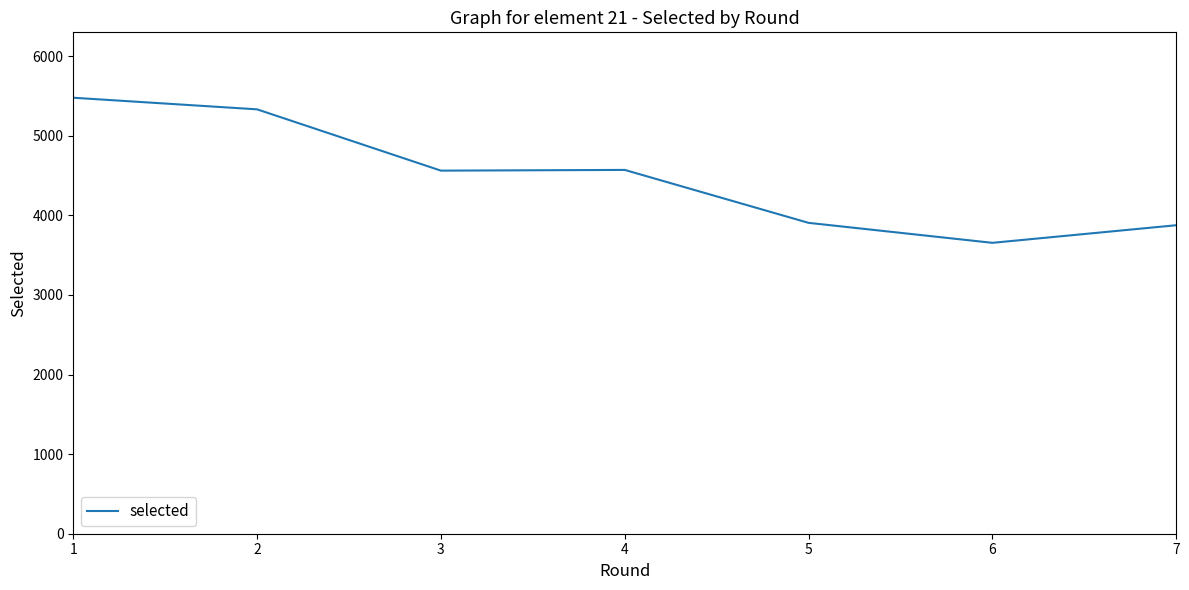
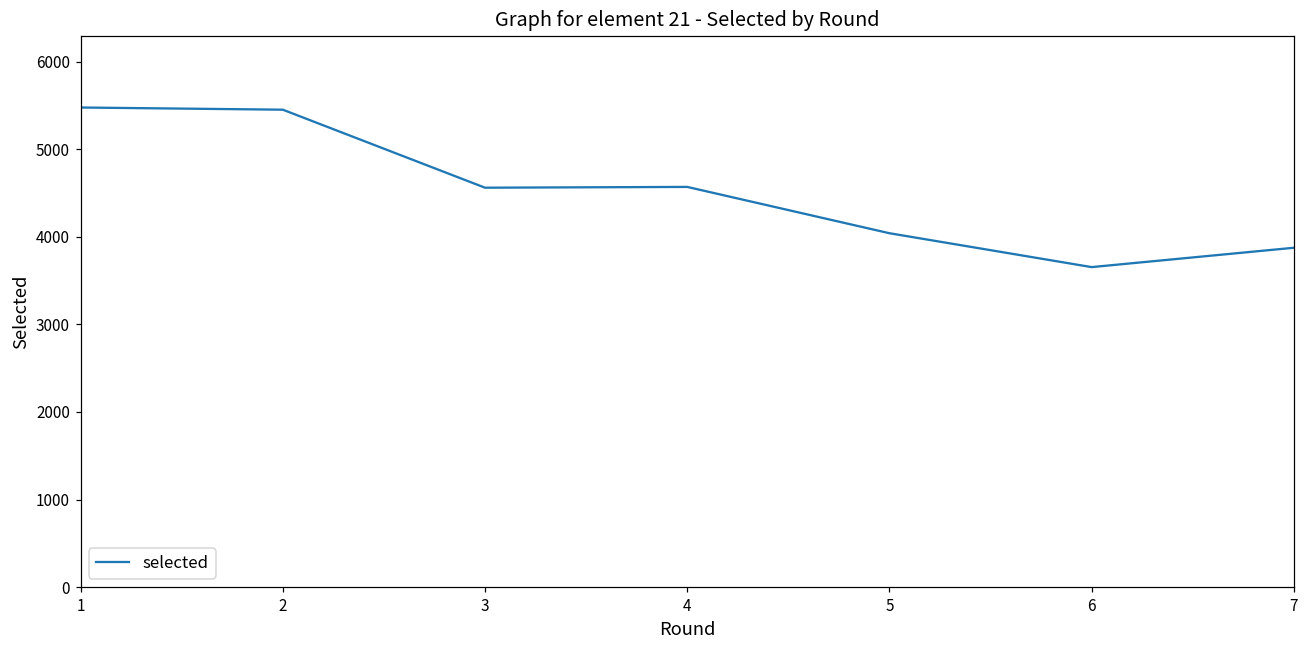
  {
    "1": 5500,
-   "2": 5300,
+   "2": 5500,
    "3": 4600,
    "4": 4600,
-   "5": 3900,
+   "5": 4000,
    "6": 3700,
    "7": 3900
  }
